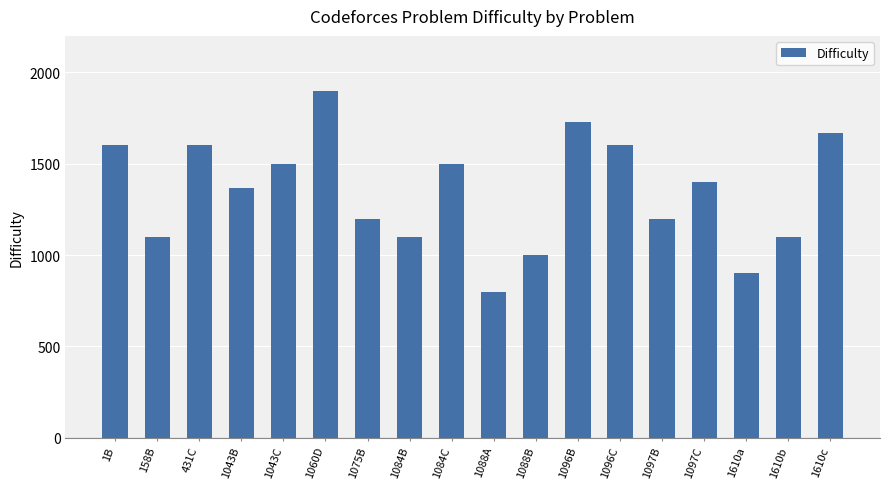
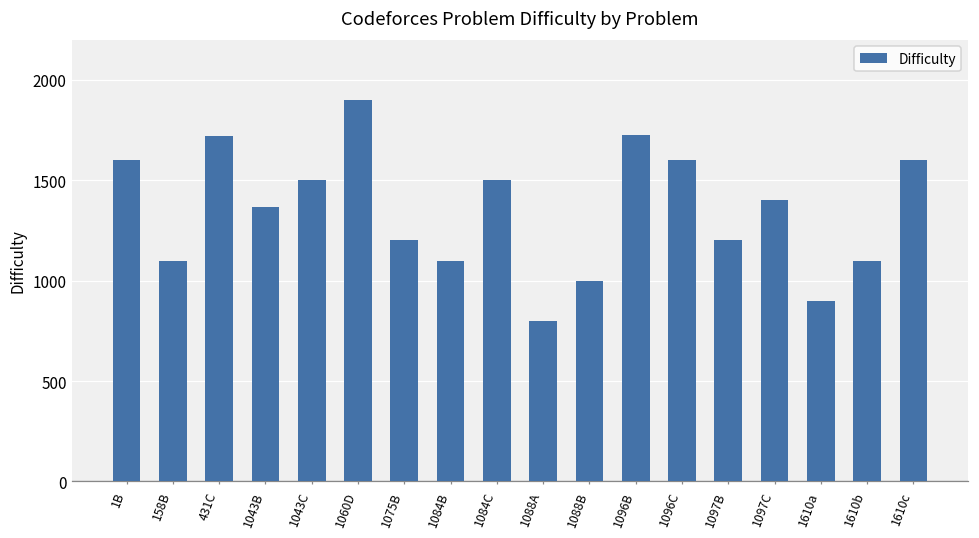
  {
    "1B": 1600,
    "158B": 1100,
-   "431C": 1600,
+   "431C": 1720,
    "1043B": 1370,
    "1043C": 1500,
    "1060D": 1900,
    "1075B": 1200,
    "1084B": 1100,
    "1084C": 1500,
    "1088A": 800,
    "1088B": 1000,
    "1096B": 1730,
    "1096C": 1600,
    "1097B": 1200,
    "1097C": 1400,
    "1610a": 900,
    "1610b": 1100,
-   "1610c": 1670
+   "1610c": 1600
  }
